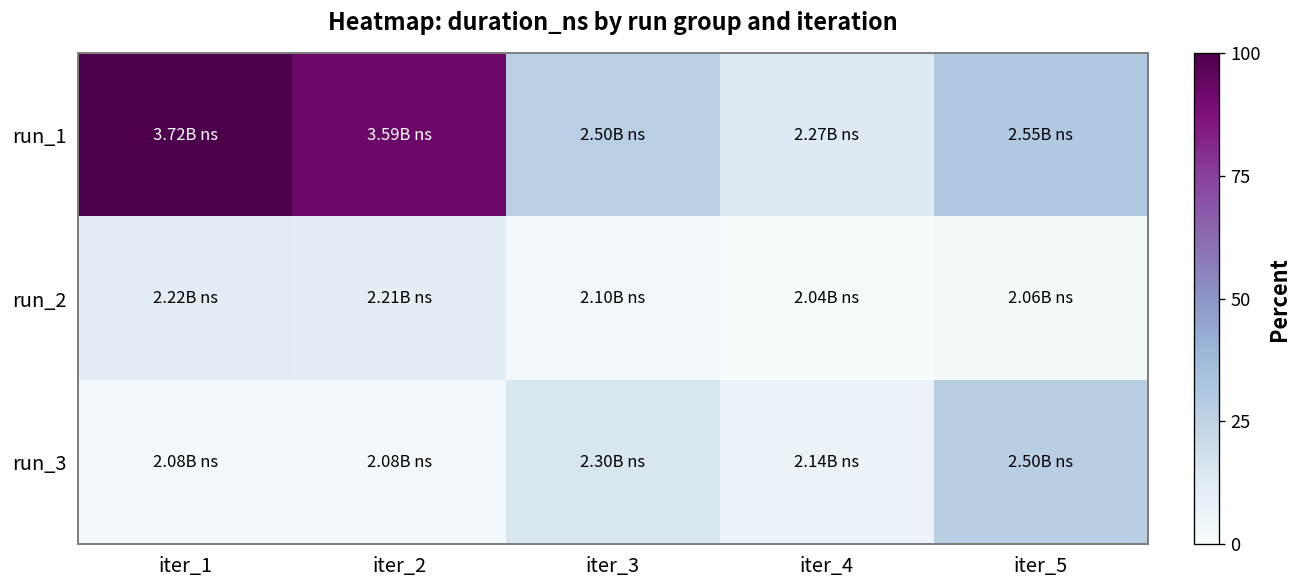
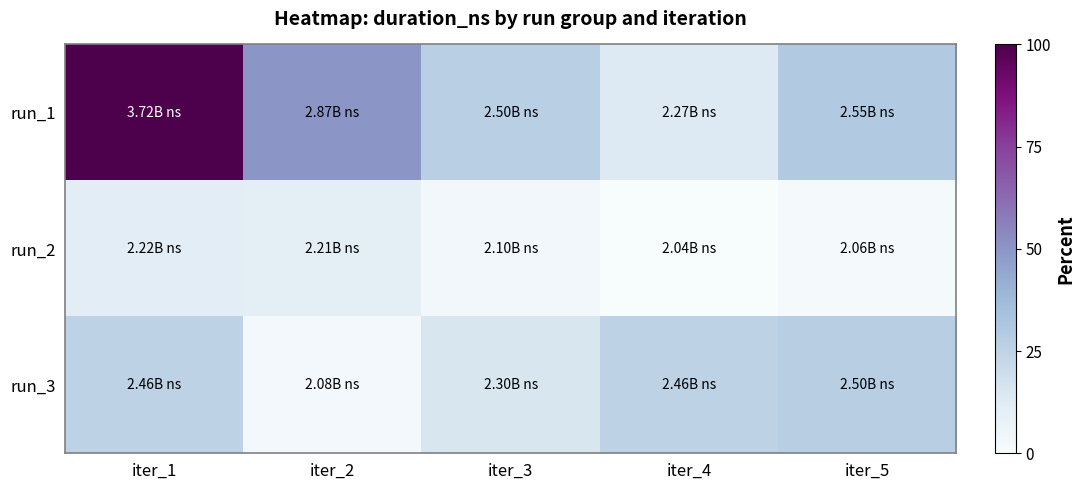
  {
    "run_1": {
      "iter_1": "3.72B",
-     "iter_2": "3.59B",
+     "iter_2": "2.87B",
      "iter_3": "2.50B",
      "iter_4": "2.27B",
      "iter_5": "2.55B"
    },
    "run_2": {
      "iter_1": "2.22B",
      "iter_2": "2.21B",
      "iter_3": "2.10B",
      "iter_4": "2.04B",
      "iter_5": "2.06B"
    },
    "run_3": {
-     "iter_1": "2.08B",
+     "iter_1": "2.46B",
      "iter_2": "2.08B",
      "iter_3": "2.30B",
-     "iter_4": "2.14B",
+     "iter_4": "2.46B",
      "iter_5": "2.50B"
    }
  }
